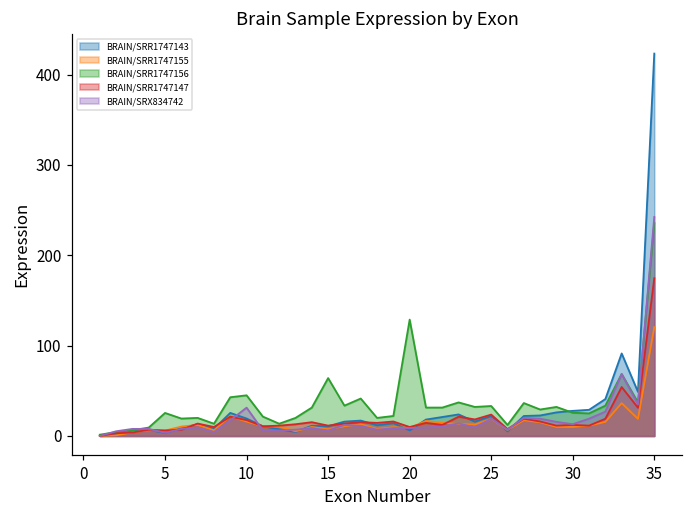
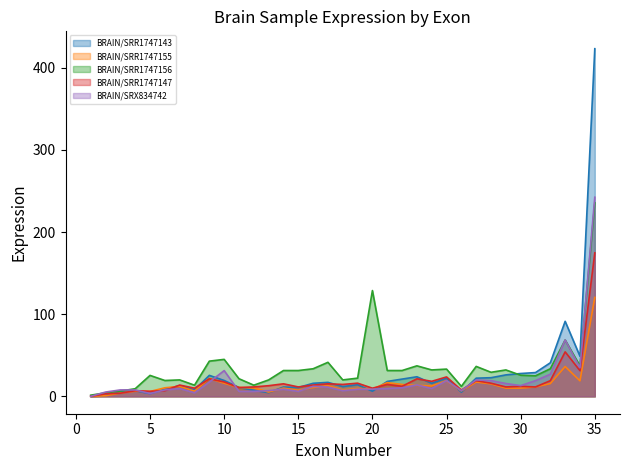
  {
    "BRAIN/SRR1747143": {
      "35": 420
    },
    "BRAIN/SRR1747156": {
      "5": 30,
      "10": 50,
-     "15": 60,
+     "15": 30,
      "20": 130,
      "25": 30,
      "35": 240
    },
    "BRAIN/SRX834742": {
      "10": 30,
      "35": 240
    }
  }
